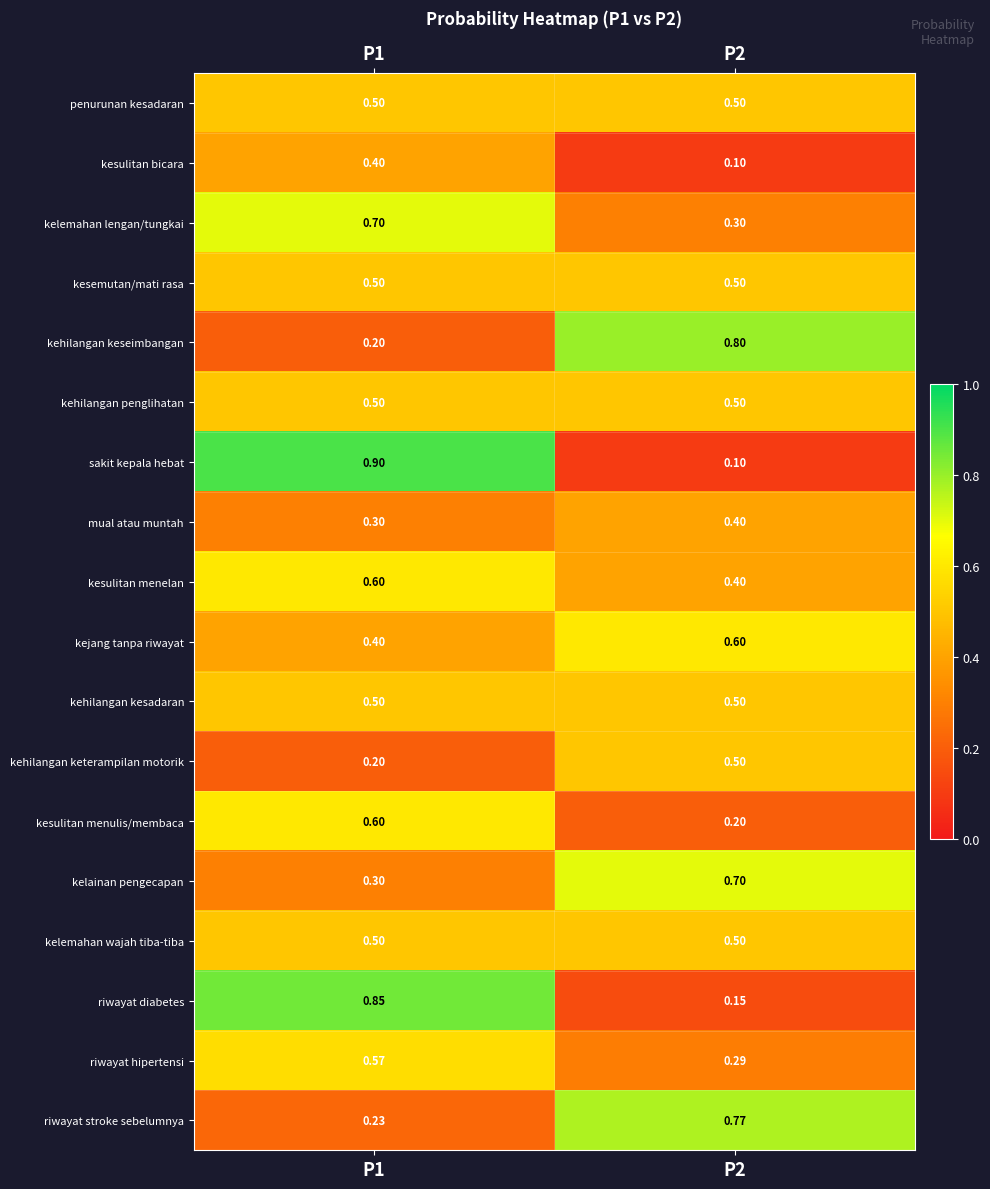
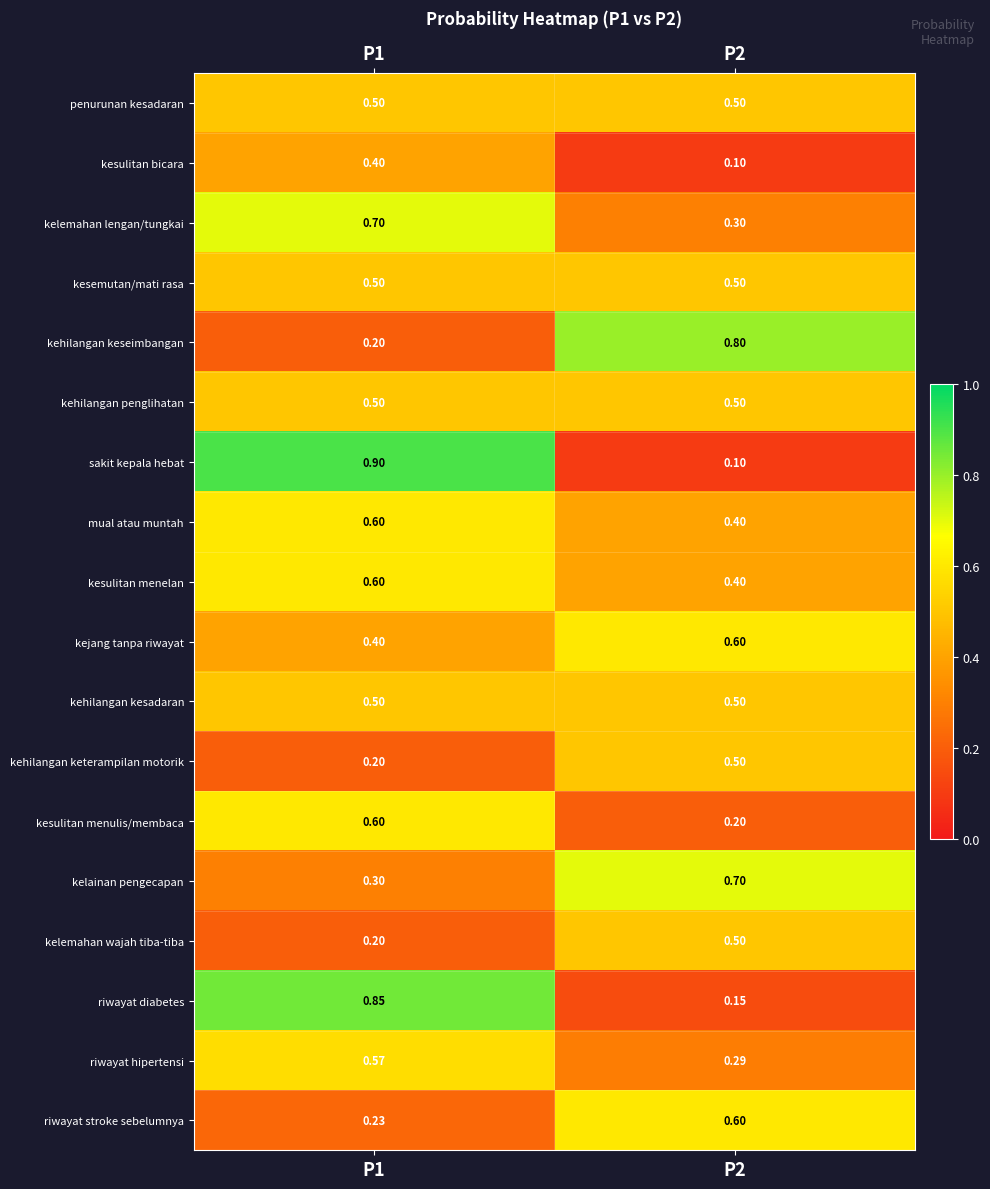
  {
    "penurunan kesadaran": {
      "P1": 0.50,
      "P2": 0.50
    },
    "kesulitan bicara": {
      "P1": 0.40,
      "P2": 0.10
    },
    "kelemahan lengan/tungkai": {
      "P1": 0.70,
      "P2": 0.30
    },
    "kesemutan/mati rasa": {
      "P1": 0.50,
      "P2": 0.50
    },
    "kehilangan keseimbangan": {
      "P1": 0.20,
      "P2": 0.80
    },
    "kehilangan penglihatan": {
      "P1": 0.50,
      "P2": 0.50
    },
    "sakit kepala hebat": {
      "P1": 0.90,
      "P2": 0.10
    },
    "mual atau muntah": {
-     "P1": 0.30,
+     "P1": 0.60,
      "P2": 0.40
    },
    "kesulitan menelan": {
      "P1": 0.60,
      "P2": 0.40
    },
    "kejang tanpa riwayat": {
      "P1": 0.40,
      "P2": 0.60
    },
    "kehilangan kesadaran": {
      "P1": 0.50,
      "P2": 0.50
    },
    "kehilangan keterampilan motorik": {
      "P1": 0.20,
      "P2": 0.50
    },
    "kesulitan menulis/membaca": {
      "P1": 0.60,
      "P2": 0.20
    },
    "kelainan pengecapan": {
      "P1": 0.30,
      "P2": 0.70
    },
    "kelemahan wajah tiba-tiba": {
-     "P1": 0.50,
+     "P1": 0.20,
      "P2": 0.50
    },
    "riwayat diabetes": {
      "P1": 0.85,
      "P2": 0.15
    },
    "riwayat hipertensi": {
      "P1": 0.57,
      "P2": 0.29
    },
    "riwayat stroke sebelumnya": {
      "P1": 0.23,
-     "P2": 0.77
+     "P2": 0.60
    }
  }
